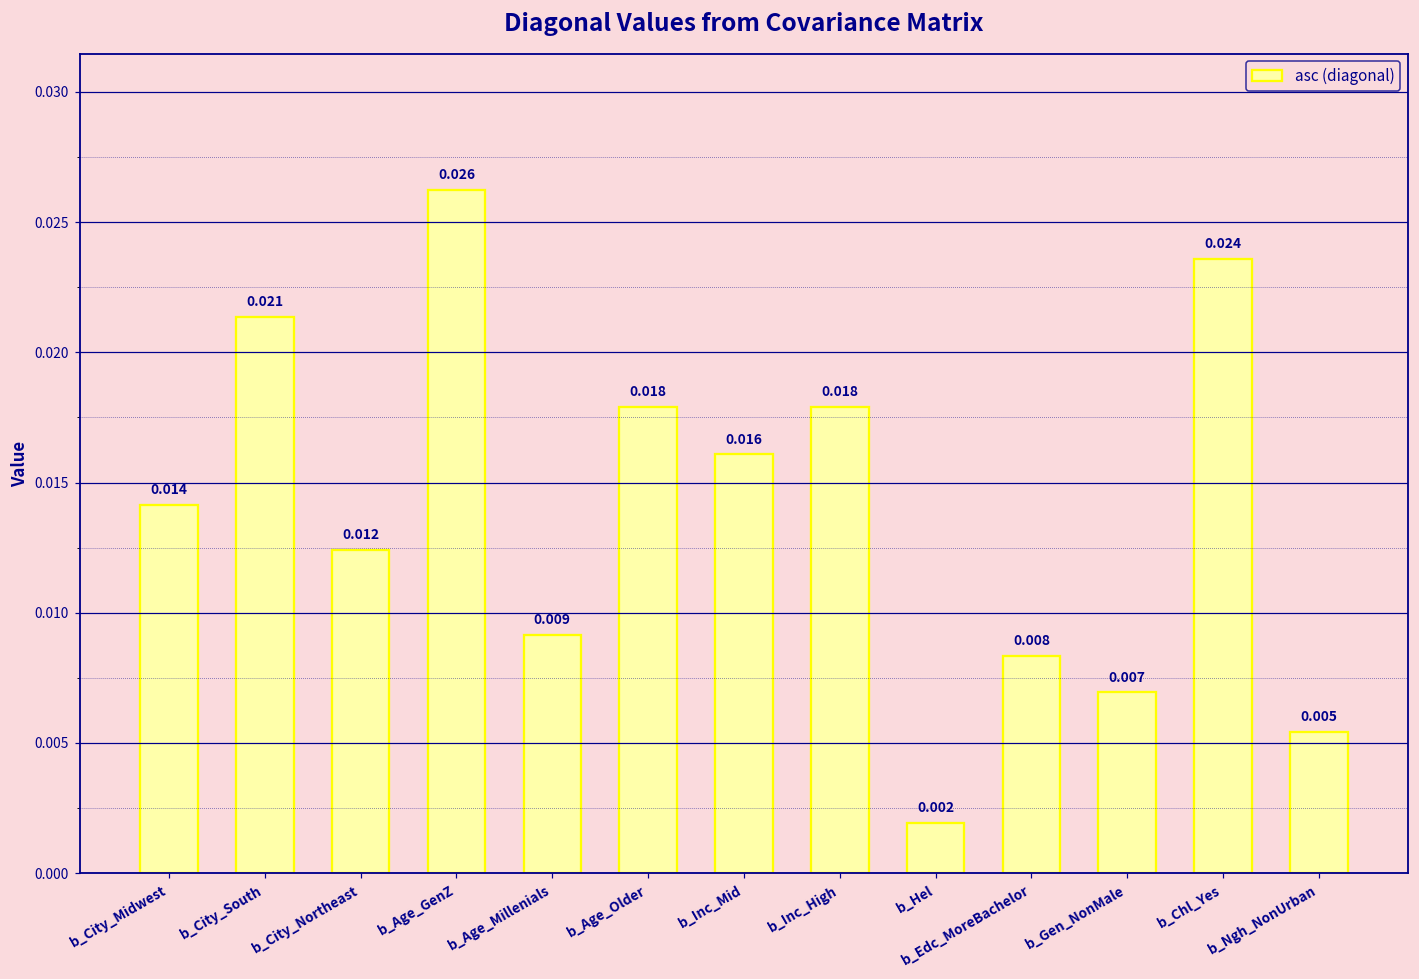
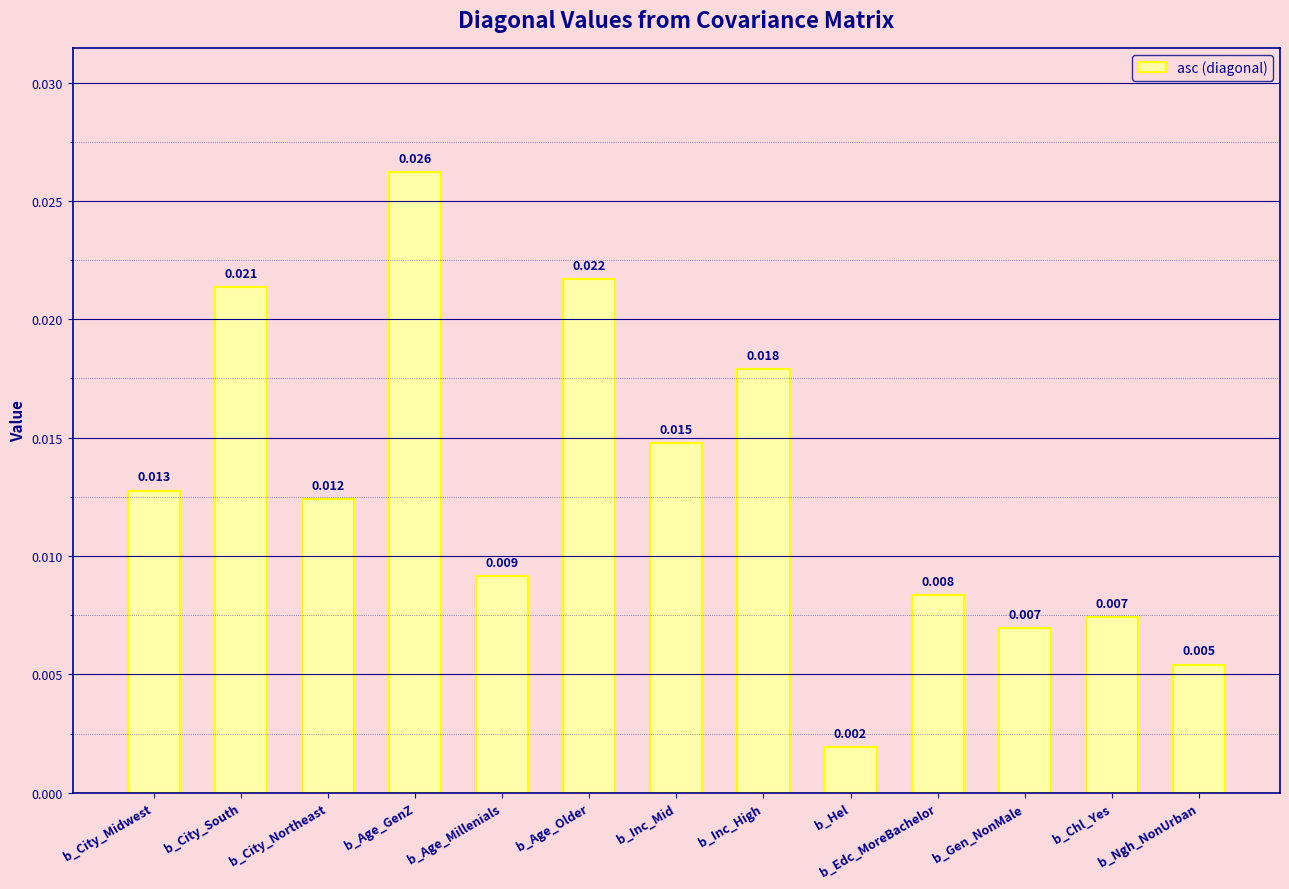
  {
-   "b_City_Midwest": 0.014,
+   "b_City_Midwest": 0.013,
    "b_City_South": 0.021,
    "b_City_Northeast": 0.012,
    "b_Age_GenZ": 0.026,
    "b_Age_Millenials": 0.009,
-   "b_Age_Older": 0.018,
-   "b_Inc_Mid": 0.016,
+   "b_Age_Older": 0.022,
+   "b_Inc_Mid": 0.015,
    "b_Inc_High": 0.018,
    "b_Hel": 0.002,
    "b_Edc_MoreBachelor": 0.008,
    "b_Gen_NonMale": 0.007,
-   "b_Chl_Yes": 0.024,
+   "b_Chl_Yes": 0.007,
    "b_Ngh_NonUrban": 0.005
  }
